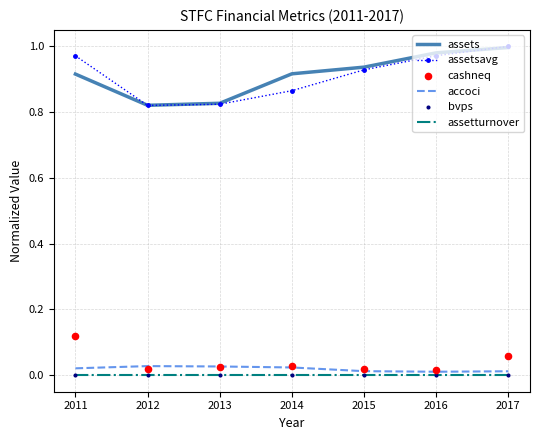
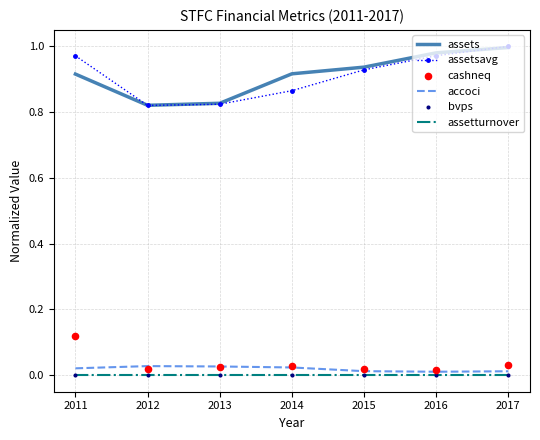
  {
    "assets": {
      "2011": 0.92,
      "2014": 0.92,
      "2015": 0.94
    },
    "cashneq": {
-     "2017": 0.06
+     "2017": 0.03
    },
    "assetsavg": {
      "2011": 0.97,
      "2014": 0.87,
      "2015": 0.93
    },
    "accoci": {
      "2011": 0.02,
      "2012": 0.03,
      "2017": 0.01
    },
    "bvps": {
      "2011": 0.00,
      "2012": 0.00,
      "2013": 0.00,
      "2014": 0.00,
      "2015": 0.00,
      "2016": 0.00,
      "2017": 0.00
    }
  }
